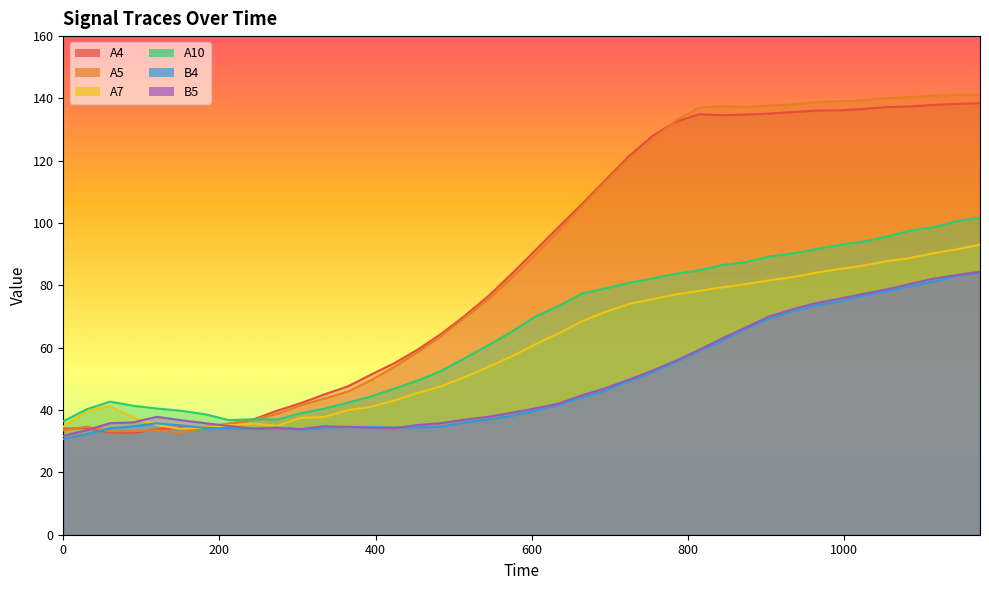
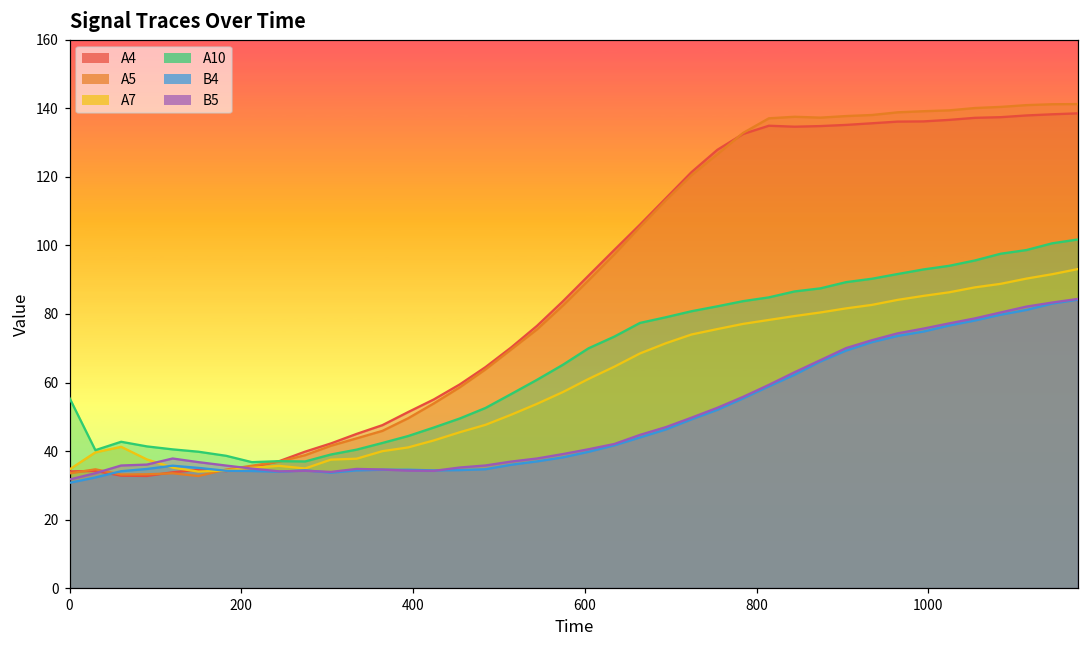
  {
    "A10": {
-     "0": 36
+     "0": 55
    },
    "B4": {
      "0": 31
    },
    "B5": {
      "0": 32
    }
  }
